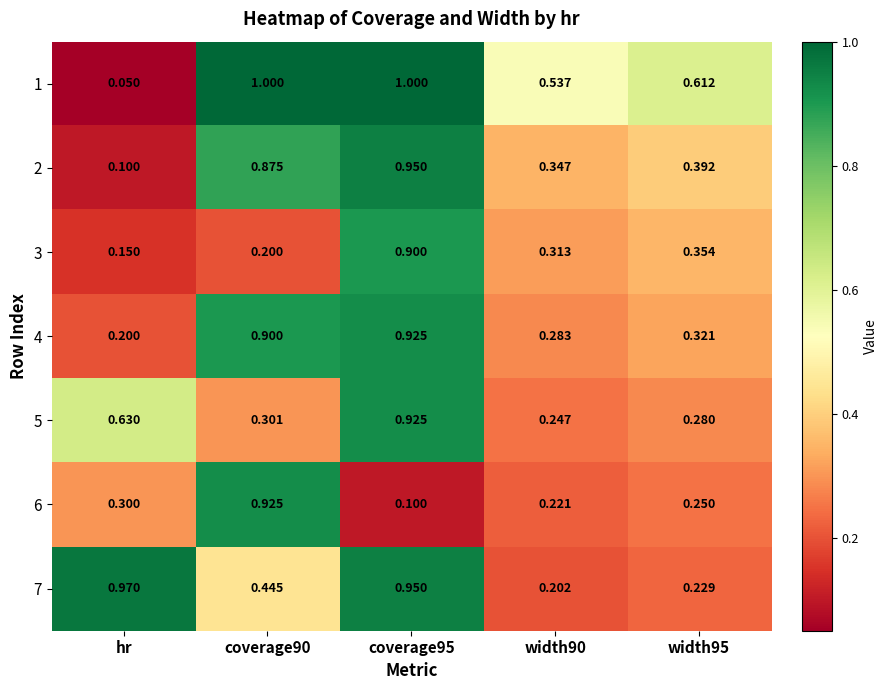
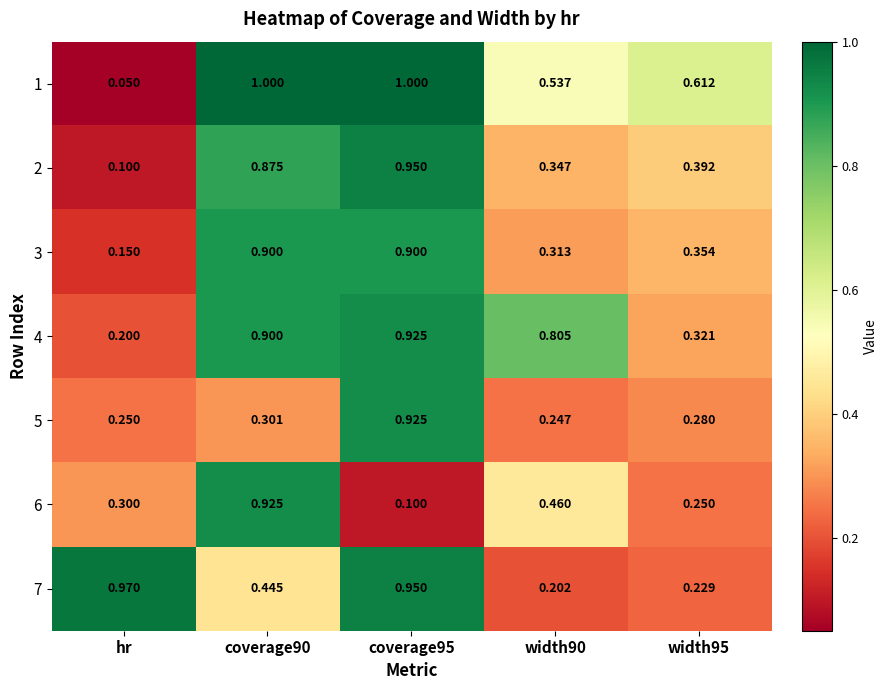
  {
    "1": {
      "hr": 0.050,
      "coverage90": 1.000,
      "coverage95": 1.000,
      "width90": 0.537,
      "width95": 0.612
    },
    "2": {
      "hr": 0.100,
      "coverage90": 0.875,
      "coverage95": 0.950,
      "width90": 0.347,
      "width95": 0.392
    },
    "3": {
      "hr": 0.150,
-     "coverage90": 0.200,
+     "coverage90": 0.900,
      "coverage95": 0.900,
      "width90": 0.313,
      "width95": 0.354
    },
    "4": {
      "hr": 0.200,
      "coverage90": 0.900,
      "coverage95": 0.925,
-     "width90": 0.283,
+     "width90": 0.805,
      "width95": 0.321
    },
    "5": {
-     "hr": 0.630,
+     "hr": 0.250,
      "coverage90": 0.301,
      "coverage95": 0.925,
      "width90": 0.247,
      "width95": 0.280
    },
    "6": {
      "hr": 0.300,
      "coverage90": 0.925,
      "coverage95": 0.100,
-     "width90": 0.221,
+     "width90": 0.460,
      "width95": 0.250
    },
    "7": {
      "hr": 0.970,
      "coverage90": 0.445,
      "coverage95": 0.950,
      "width90": 0.202,
      "width95": 0.229
    }
  }
